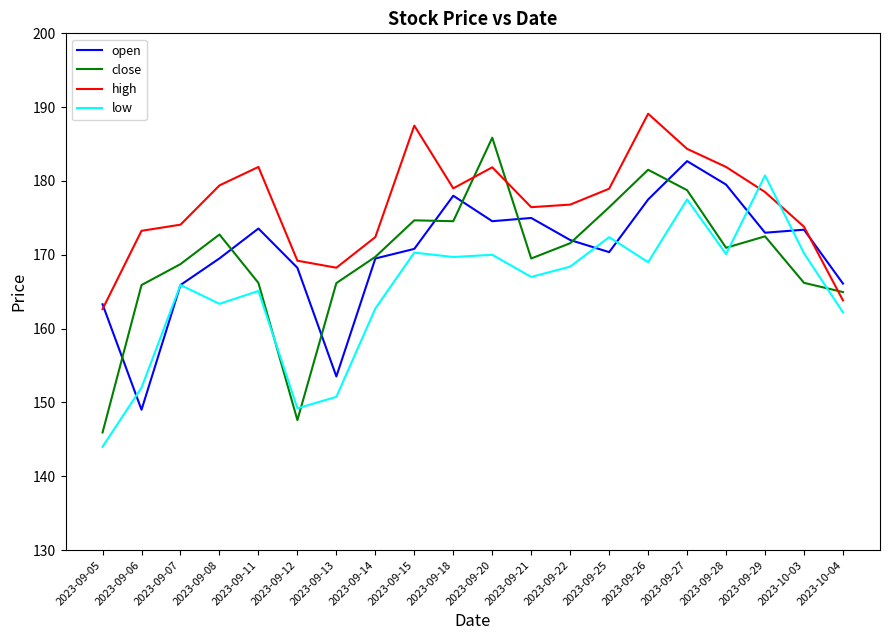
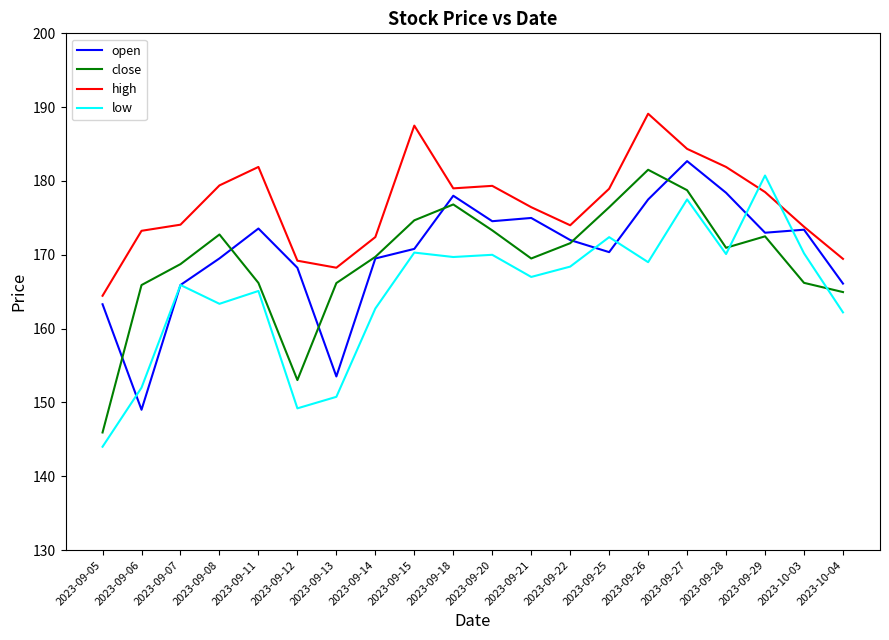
  {
    "open": {
      "2023-09-05": 163,
      "2023-09-06": 149,
      "2023-09-08": 170,
      "2023-09-11": 174,
      "2023-09-12": 168,
      "2023-09-13": 154,
      "2023-09-15": 171,
      "2023-09-18": 178,
      "2023-09-20": 175,
      "2023-09-21": 175,
      "2023-09-22": 172,
      "2023-09-25": 170,
      "2023-09-26": 177,
      "2023-09-27": 183,
-     "2023-09-28": 180,
+     "2023-09-28": 178,
      "2023-09-29": 173,
      "2023-10-03": 173,
      "2023-10-04": 166
    },
    "close": {
      "2023-09-05": 146,
      "2023-09-06": 166,
      "2023-09-07": 169,
      "2023-09-08": 173,
      "2023-09-11": 166,
-     "2023-09-12": 148,
+     "2023-09-12": 153,
      "2023-09-13": 166,
      "2023-09-15": 175,
-     "2023-09-18": 175,
-     "2023-09-20": 186,
+     "2023-09-18": 177,
+     "2023-09-20": 173,
      "2023-09-21": 170,
      "2023-09-22": 172,
      "2023-09-25": 176,
      "2023-09-26": 182,
      "2023-09-27": 179,
      "2023-09-28": 171,
      "2023-09-29": 173,
      "2023-10-03": 166,
      "2023-10-04": 165
    },
    "high": {
-     "2023-09-05": 163,
+     "2023-09-05": 164,
      "2023-09-06": 173,
      "2023-09-07": 174,
      "2023-09-08": 179,
      "2023-09-11": 182,
      "2023-09-12": 169,
      "2023-09-13": 168,
      "2023-09-14": 172,
      "2023-09-15": 188,
      "2023-09-18": 179,
-     "2023-09-20": 182,
+     "2023-09-20": 179,
      "2023-09-21": 176,
-     "2023-09-22": 177,
+     "2023-09-22": 174,
      "2023-09-25": 179,
      "2023-09-26": 189,
      "2023-09-27": 184,
      "2023-09-28": 182,
      "2023-09-29": 179,
      "2023-10-03": 174,
-     "2023-10-04": 164
+     "2023-10-04": 169
    },
    "low": {
      "2023-09-05": 144,
      "2023-09-06": 152,
      "2023-09-08": 163,
      "2023-09-11": 165,
      "2023-09-12": 149,
      "2023-09-13": 151,
      "2023-09-14": 163,
      "2023-09-15": 170,
      "2023-09-18": 170,
      "2023-09-20": 170,
      "2023-09-21": 167,
      "2023-09-22": 168,
      "2023-09-25": 172,
      "2023-09-26": 169,
      "2023-09-27": 178,
      "2023-09-28": 170,
      "2023-09-29": 181,
      "2023-10-03": 170,
      "2023-10-04": 162
    }
  }
